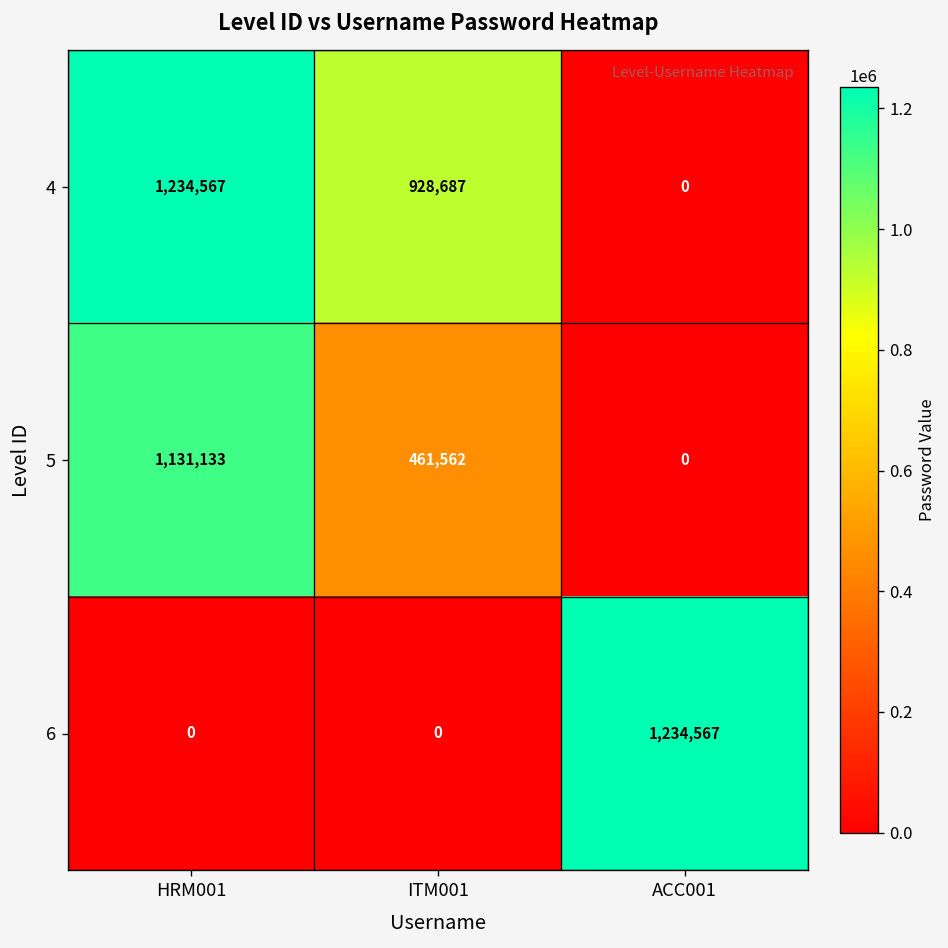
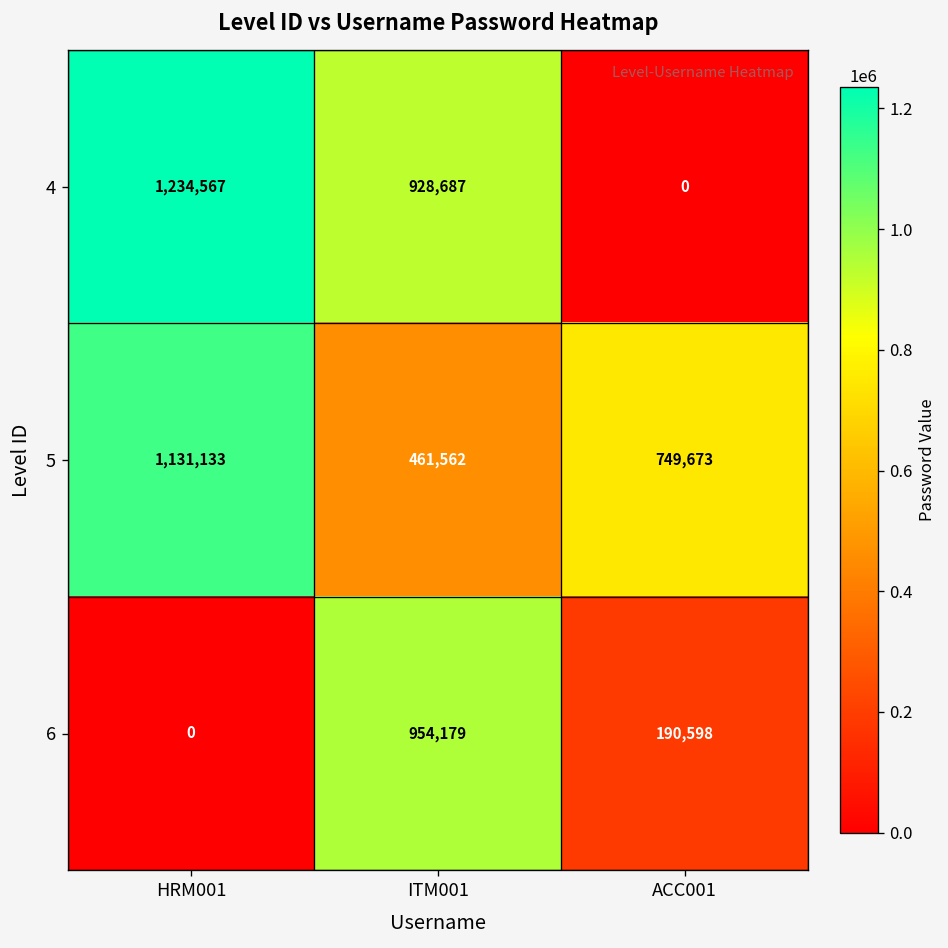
  {
    "4": {
      "HRM001": "1,234,567",
      "ITM001": "928,687"
    },
    "5": {
      "HRM001": "1,131,133",
      "ITM001": "461,562",
-     "ACC001": "0"
+     "ACC001": "749,673"
    },
    "6": {
      "HRM001": "0",
-     "ITM001": "0",
-     "ACC001": "1,234,567"
+     "ITM001": "954,179",
+     "ACC001": "190,598"
    }
  }
